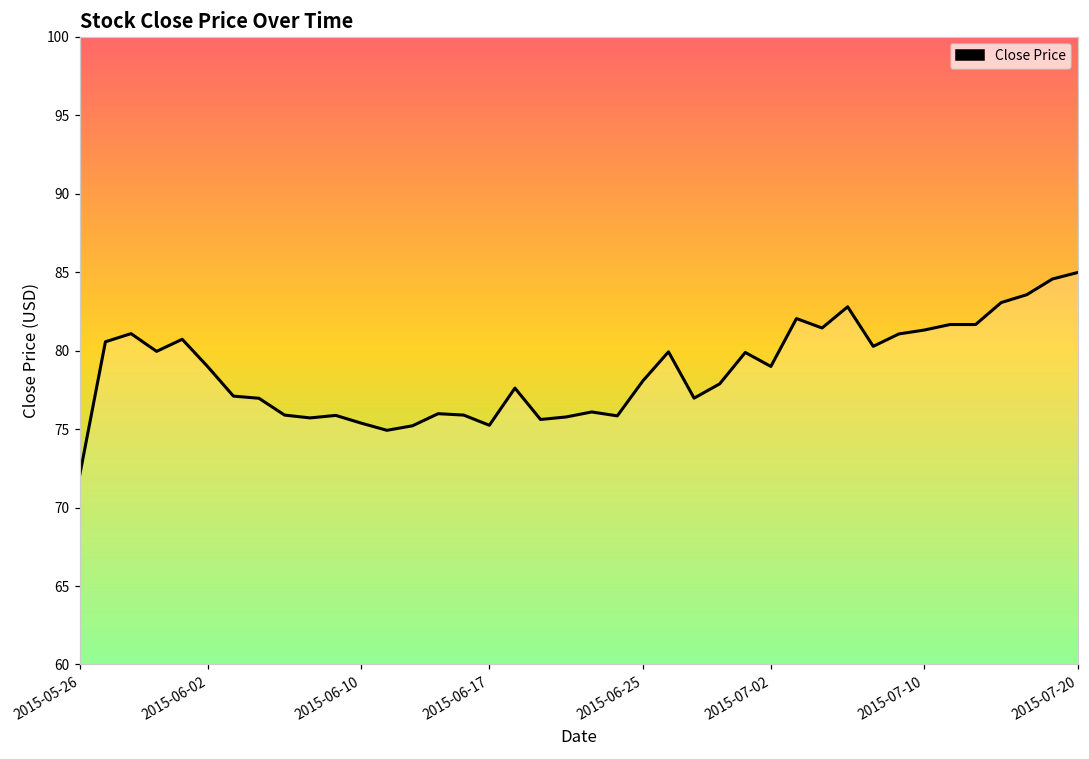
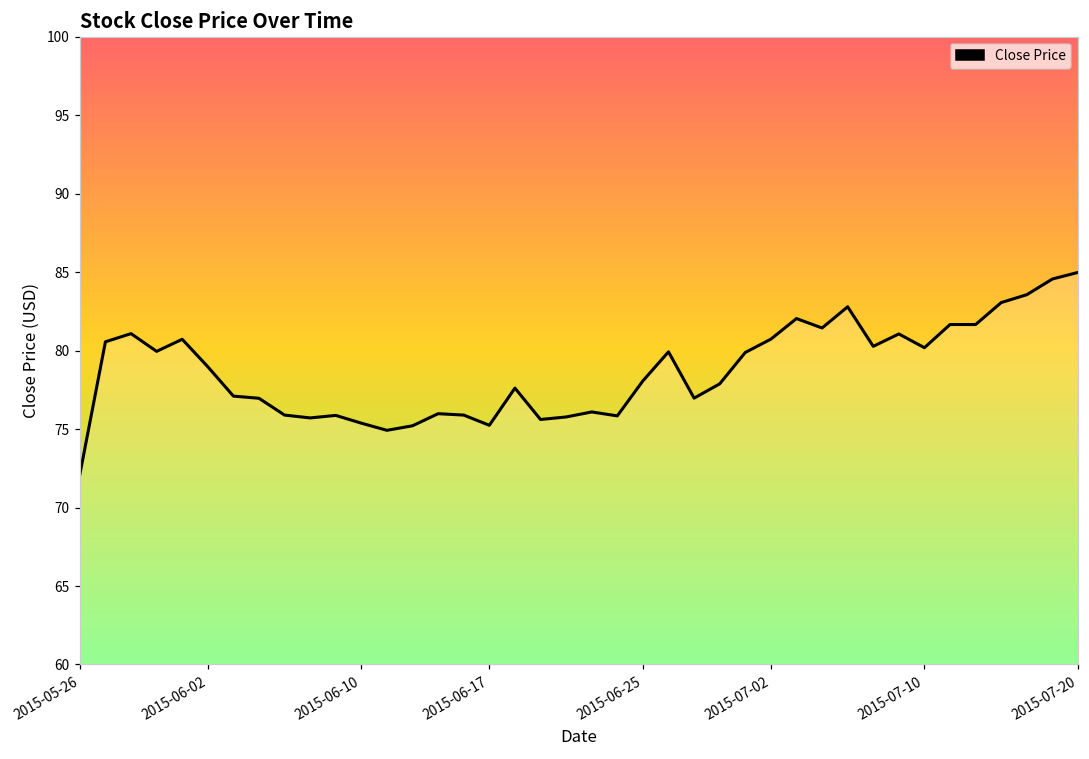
  {
    "2015-05-26": 72.1,
    "2015-06-02": 79.0,
    "2015-06-10": 75.4,
    "2015-06-17": 75.2,
    "2015-06-25": 78.1,
-   "2015-07-02": 79.0,
-   "2015-07-10": 81.3,
+   "2015-07-02": 80.7,
+   "2015-07-10": 80.2,
    "2015-07-20": 85.0
  }
